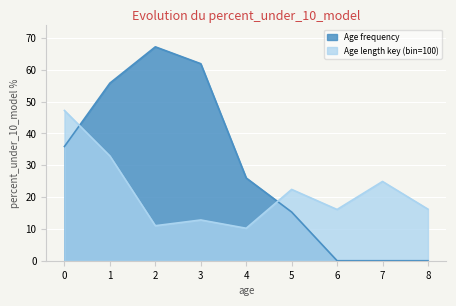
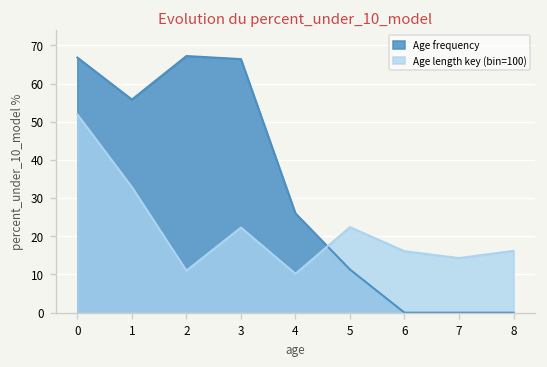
  {
    "Age frequency": {
-     "0": 36,
+     "0": 67,
      "1": 56,
      "2": 67,
-     "3": 62,
+     "3": 66,
      "4": 26,
-     "5": 15,
+     "5": 11,
      "6": 0,
      "7": 0,
      "8": 0
    },
    "Age length key (bin=100)": {
-     "0": 47,
+     "0": 52,
      "1": 33,
      "2": 11,
-     "3": 13,
+     "3": 22,
      "4": 10,
      "5": 22,
      "6": 16,
-     "7": 25,
+     "7": 14,
      "8": 16
    }
  }
